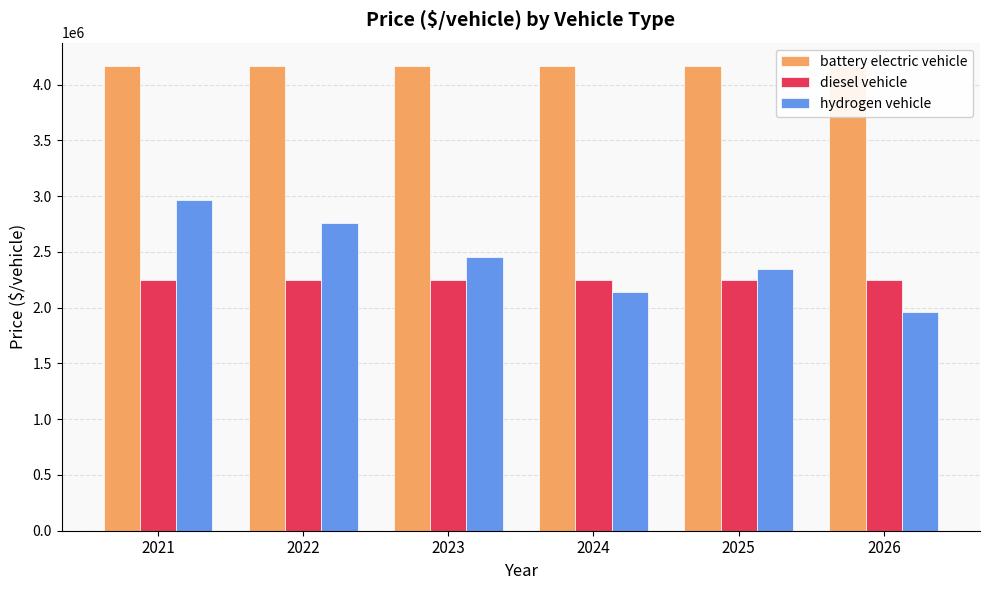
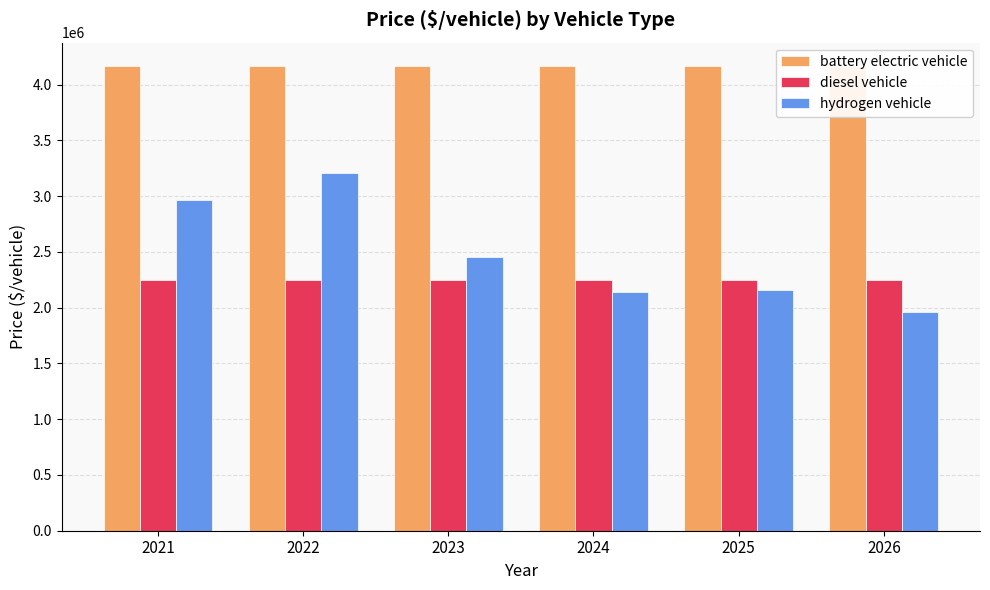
  {
    "battery electric vehicle": {
      "2021": 4170000,
      "2022": 4170000,
      "2023": 4170000,
      "2024": 4170000,
      "2025": 4170000
    },
    "diesel vehicle": {
      "2021": 2250000,
      "2022": 2250000,
      "2023": 2250000,
      "2024": 2250000,
      "2025": 2250000,
      "2026": 2250000
    },
    "hydrogen vehicle": {
      "2021": 2960000,
-     "2022": 2760000,
+     "2022": 3210000,
      "2023": 2460000,
      "2024": 2140000,
-     "2025": 2350000,
+     "2025": 2160000,
      "2026": 1960000
    }
  }
